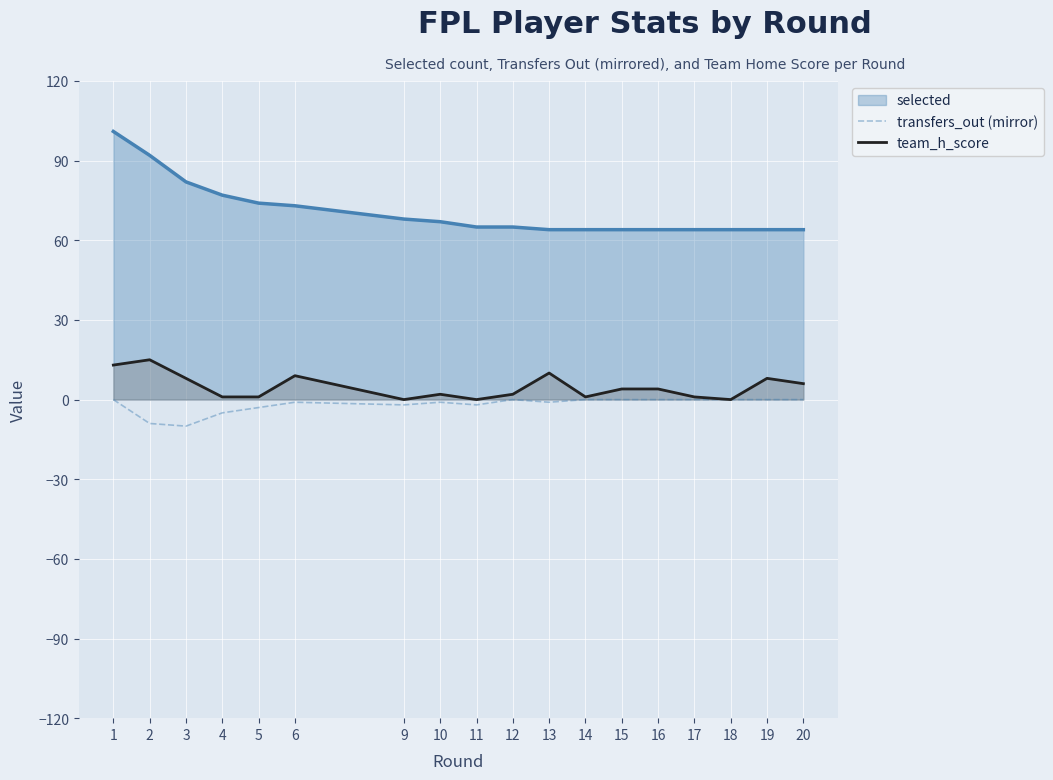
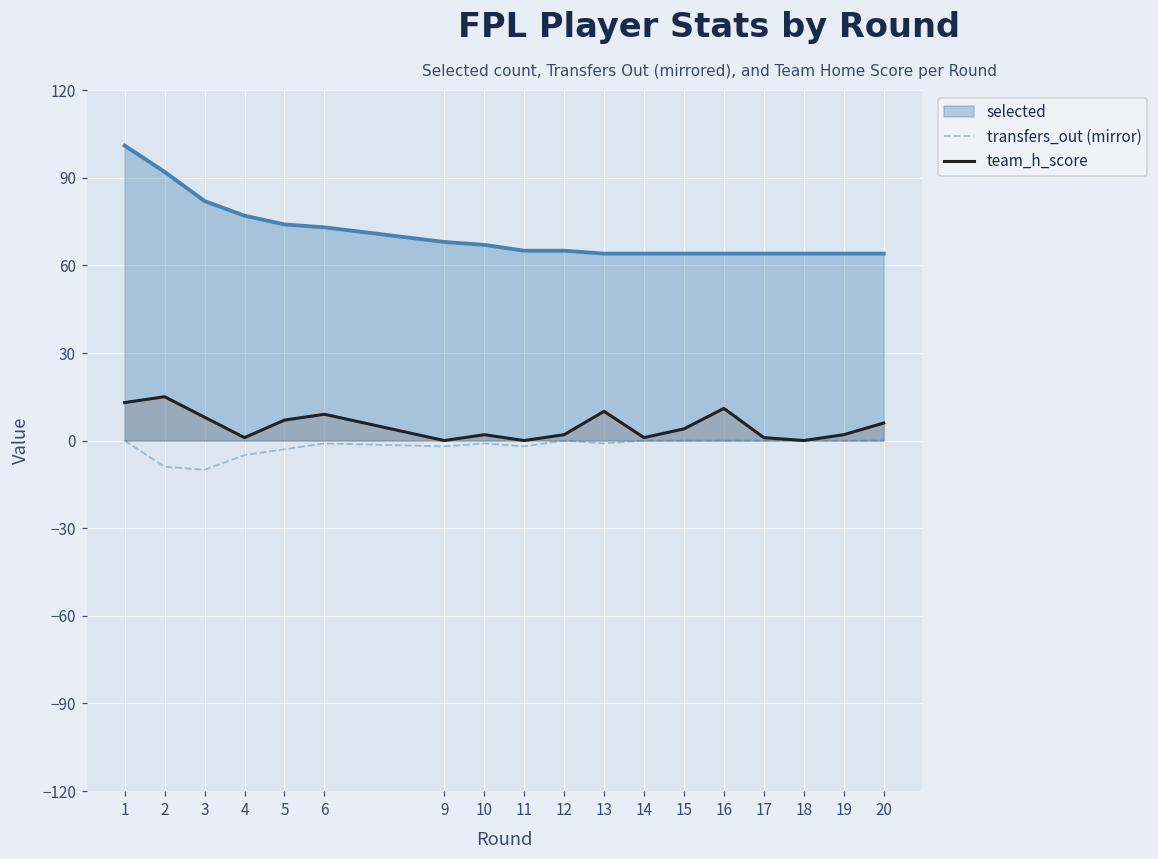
  {
    "team_h_score": {
      "1": 13,
      "2": 15,
      "3": 8,
      "4": 1,
-     "5": 1,
+     "5": 7,
      "6": 9,
      "9": 0,
      "10": 2,
      "11": 0,
      "12": 2,
      "13": 10,
      "14": 1,
      "15": 4,
-     "16": 4,
+     "16": 11,
      "17": 1,
-     "19": 8,
+     "19": 2,
      "20": 6
    }
  }
